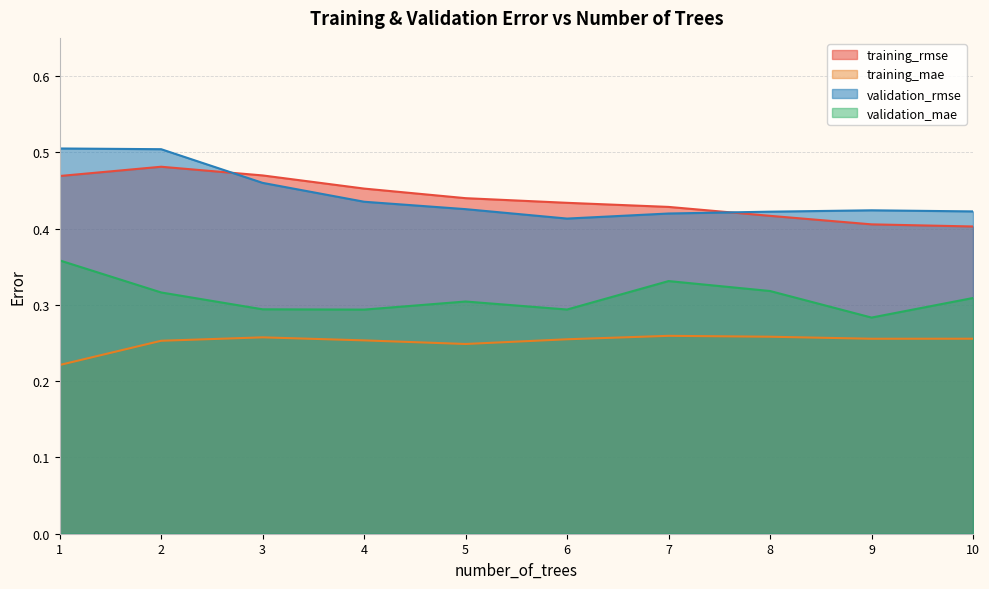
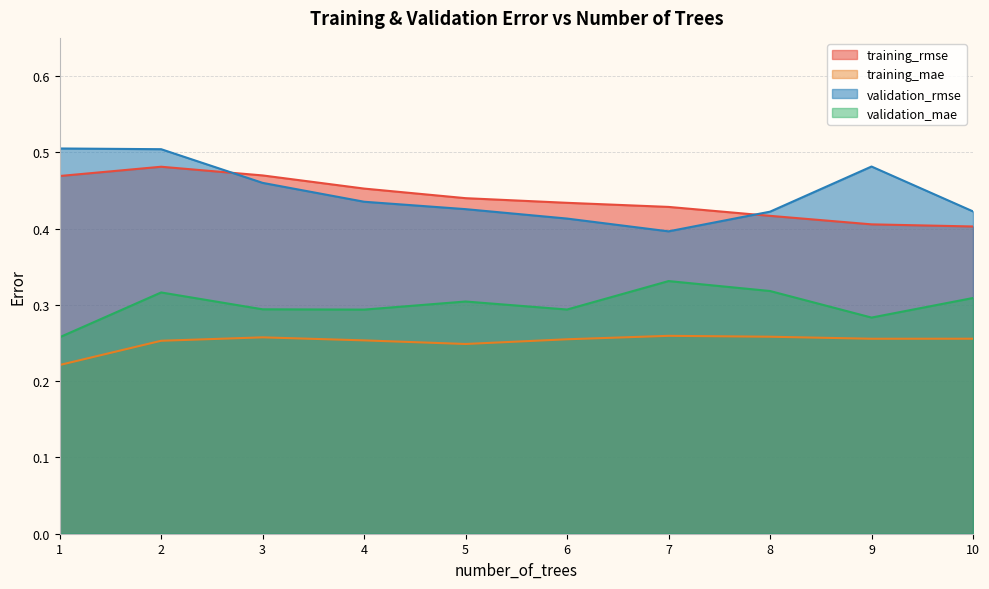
  {
    "validation_rmse": {
      "1": 0.51,
      "2": 0.50,
      "3": 0.46,
      "4": 0.44,
      "5": 0.43,
      "6": 0.41,
-     "7": 0.42,
+     "7": 0.40,
      "8": 0.42,
-     "9": 0.42,
+     "9": 0.48,
      "10": 0.42
    },
    "validation_mae": {
-     "1": 0.36,
+     "1": 0.26,
      "2": 0.32,
      "3": 0.29,
      "4": 0.29,
      "5": 0.30,
      "6": 0.29,
      "7": 0.33,
      "8": 0.32,
      "9": 0.28,
      "10": 0.31
    }
  }
